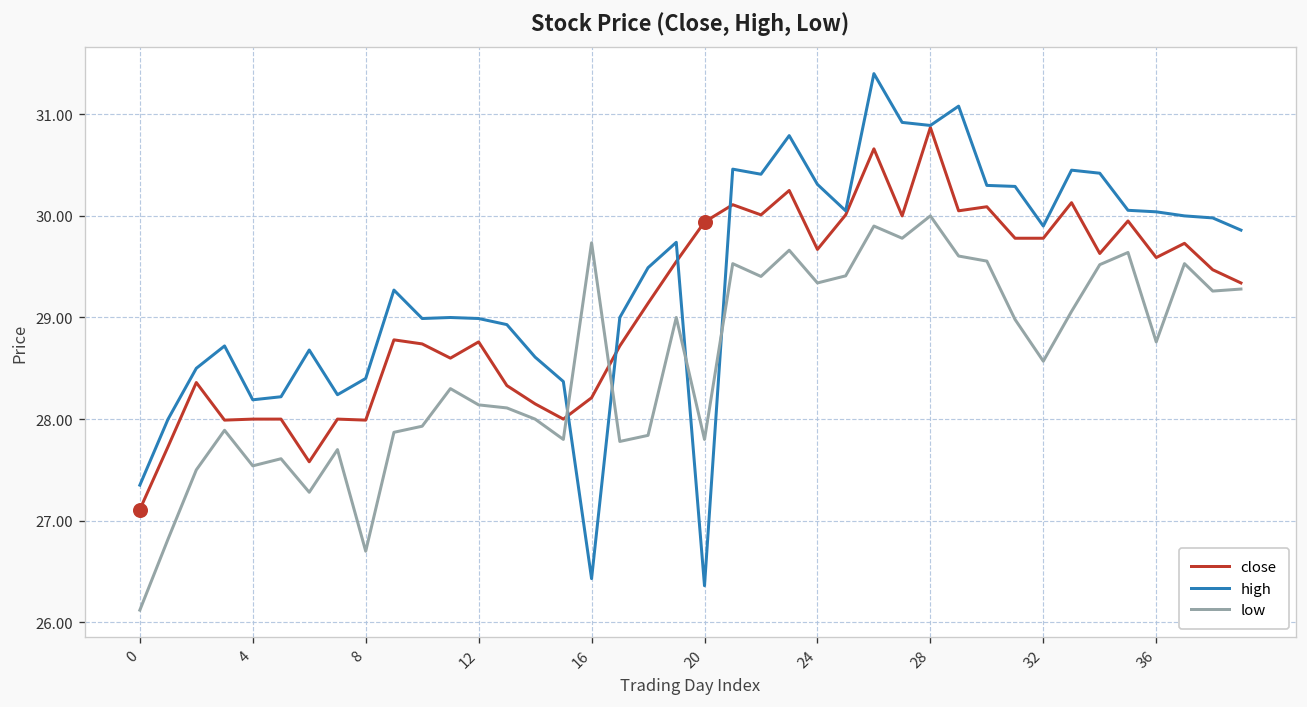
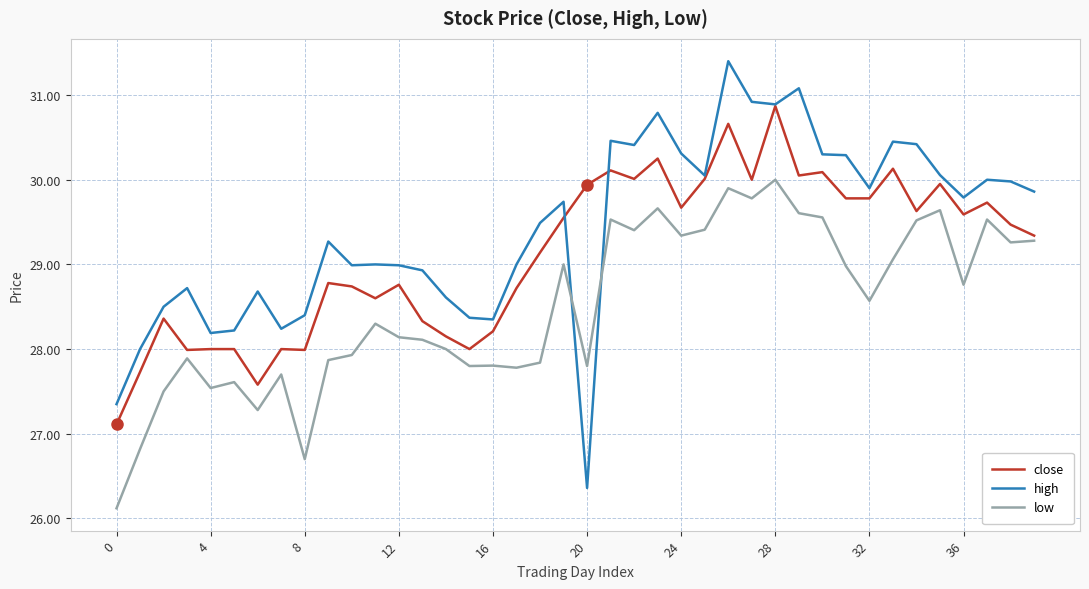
  {
    "high": {
      "0": 27.4,
      "4": 28.2,
      "8": 28.4,
      "12": 29.0,
-     "16": 26.4,
+     "16": 28.4,
      "20": 26.4,
      "24": 30.3,
      "32": 29.9,
-     "36": 30.0
+     "36": 29.8
    },
    "low": {
      "0": 26.1,
      "4": 27.5,
      "8": 26.7,
      "12": 28.1,
-     "16": 29.7,
+     "16": 27.8,
      "20": 27.8,
      "24": 29.3,
      "28": 30.0,
      "32": 28.6,
      "36": 28.8
    }
  }
